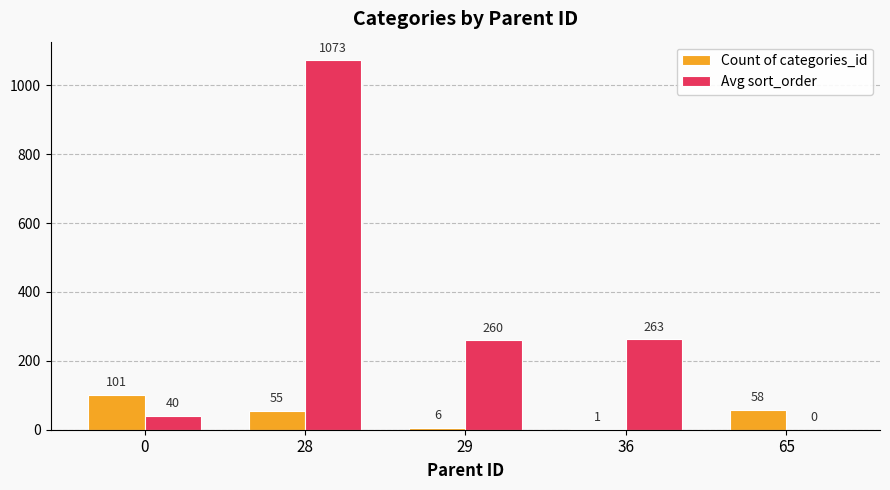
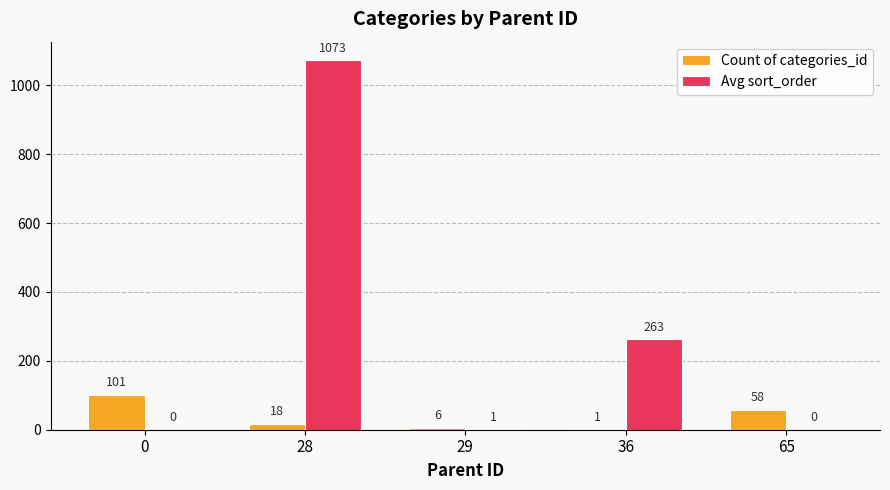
  {
    "Count of categories_id": {
      "0": 101,
-     "28": 55,
+     "28": 18,
      "29": 6,
      "36": 1,
      "65": 58
    },
    "Avg sort_order": {
-     "0": 40,
+     "0": 0,
      "28": 1073,
-     "29": 260,
+     "29": 1,
      "36": 263,
      "65": 0
    }
  }
